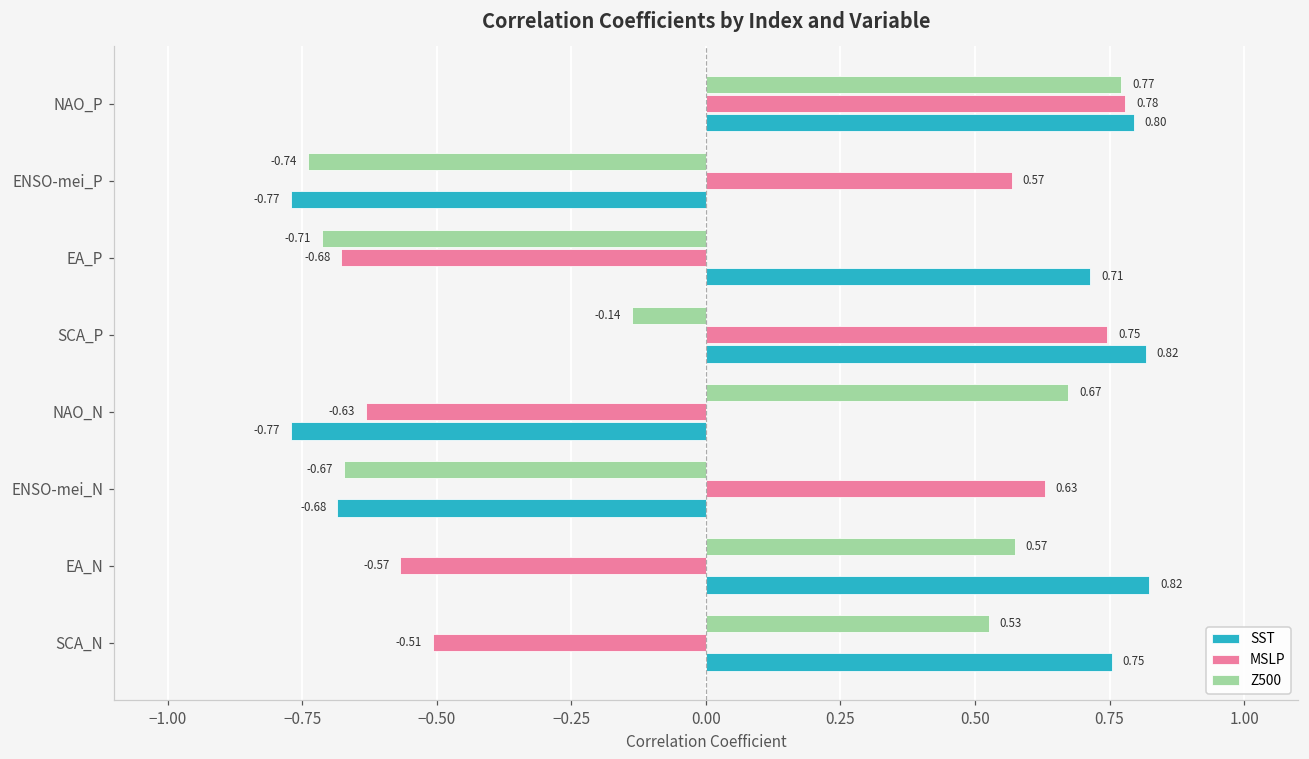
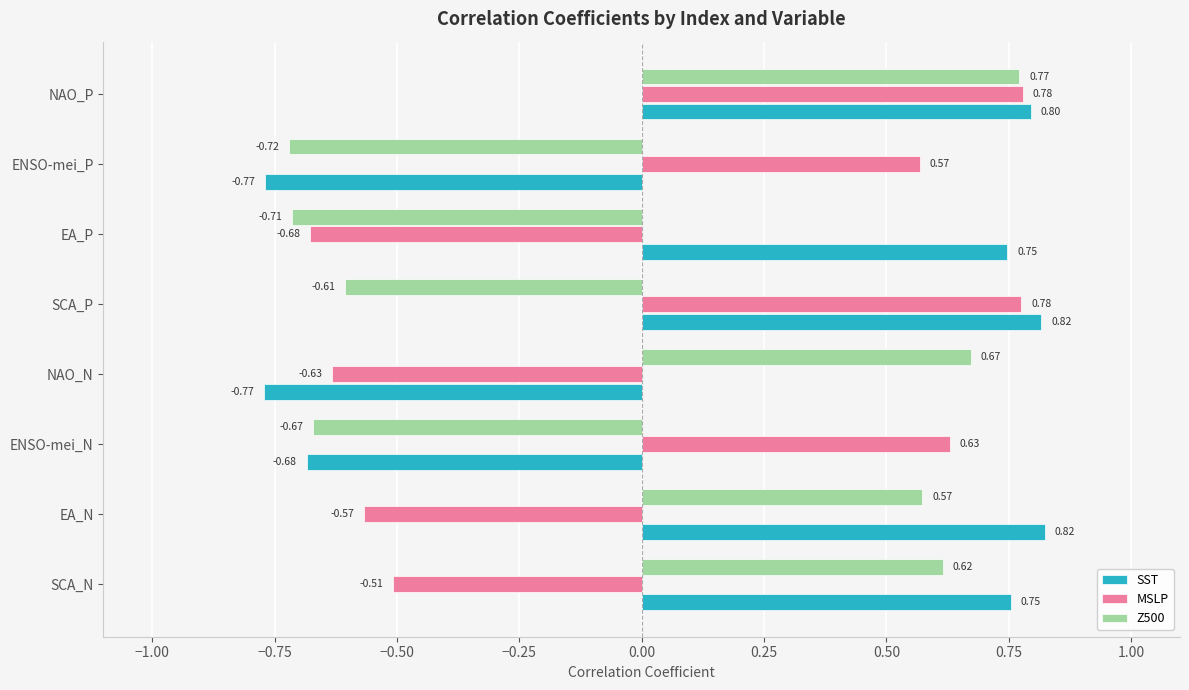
  {
    "SST": {
      "NAO_P": 0.80,
      "ENSO-mei_P": -0.77,
-     "EA_P": 0.71,
+     "EA_P": 0.75,
      "SCA_P": 0.82,
      "NAO_N": -0.77,
      "ENSO-mei_N": -0.68,
      "EA_N": 0.82,
      "SCA_N": 0.75
    },
    "MSLP": {
      "NAO_P": 0.78,
      "ENSO-mei_P": 0.57,
      "EA_P": -0.68,
-     "SCA_P": 0.75,
+     "SCA_P": 0.78,
      "NAO_N": -0.63,
      "ENSO-mei_N": 0.63,
      "EA_N": -0.57,
      "SCA_N": -0.51
    },
    "Z500": {
      "NAO_P": 0.77,
-     "ENSO-mei_P": -0.74,
+     "ENSO-mei_P": -0.72,
      "EA_P": -0.71,
-     "SCA_P": -0.14,
+     "SCA_P": -0.61,
      "NAO_N": 0.67,
      "ENSO-mei_N": -0.67,
      "EA_N": 0.57,
-     "SCA_N": 0.53
+     "SCA_N": 0.62
    }
  }
